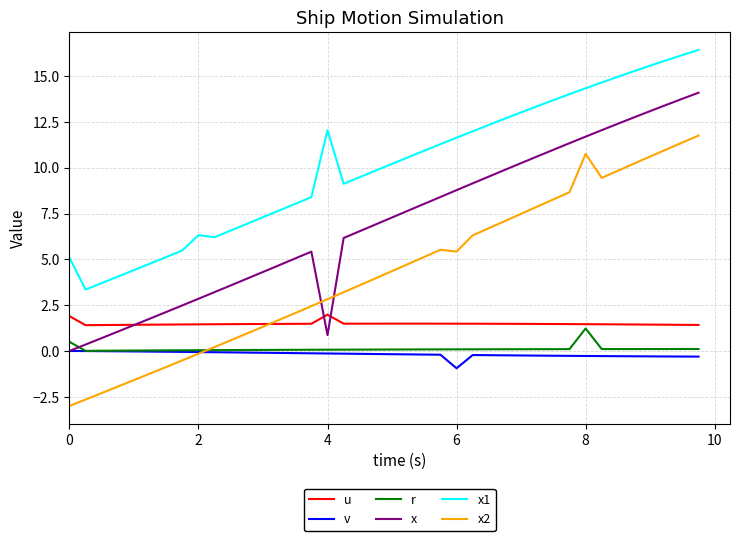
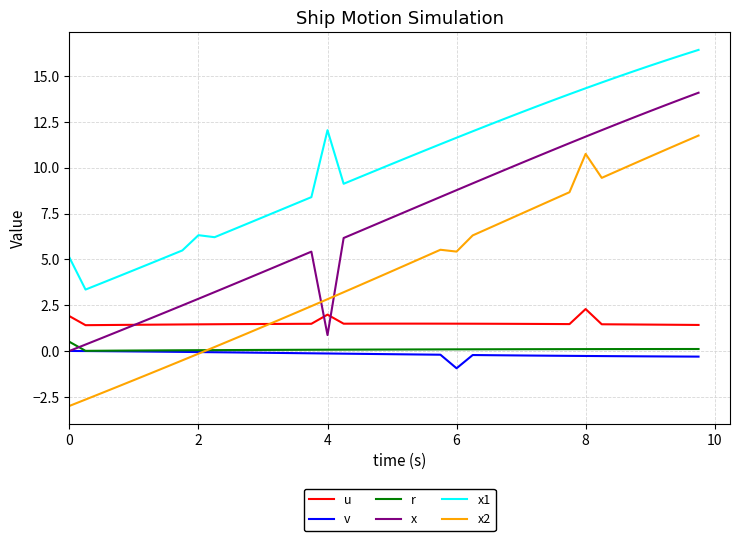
  {
    "u": {
      "0": 1.9,
      "2": 1.5,
      "4": 2.0,
      "6": 1.5,
-     "8": 1.5
+     "8": 2.3
    },
    "v": {
      "4": -0.1,
      "6": -0.9,
      "8": -0.3
    },
    "r": {
      "0": 0.5,
      "4": 0.1,
      "6": 0.1,
-     "8": 1.2
+     "8": 0.1
    },
    "x": {
      "2": 2.8,
      "4": 0.9,
      "6": 8.8,
      "8": 11.7
    },
    "x1": {
      "0": 5.1,
      "2": 6.3,
      "4": 12.0,
      "6": 11.6,
      "8": 14.3
    },
    "x2": {
      "0": -3.0,
      "4": 2.8,
      "6": 5.4,
      "8": 10.8
    }
  }
